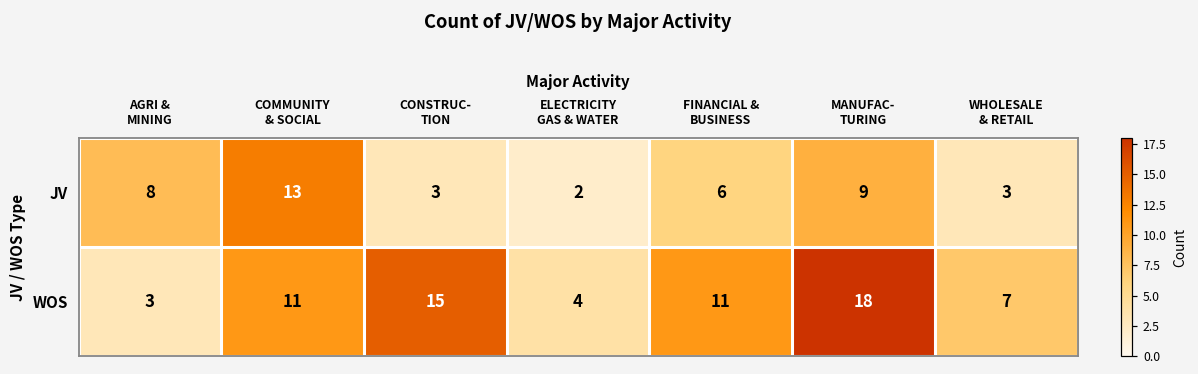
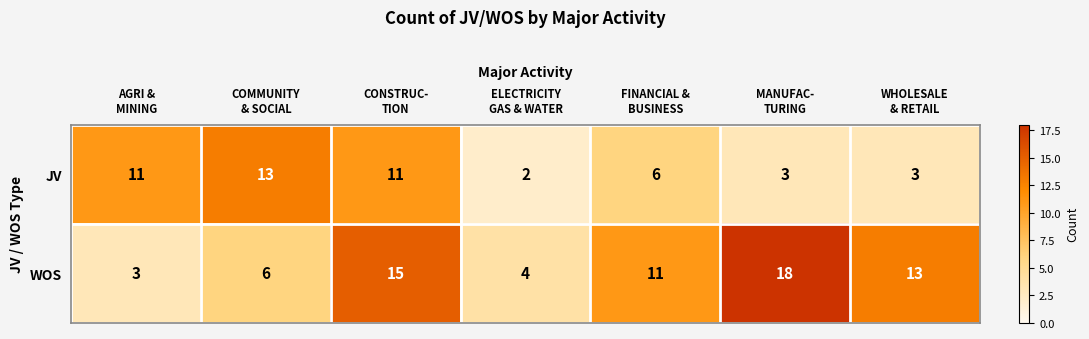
  {
    "JV": {
-     "AGRI & MINING": 8,
+     "AGRI & MINING": 11,
      "COMMUNITY & SOCIAL": 13,
-     "CONSTRUC- TION": 3,
+     "CONSTRUC- TION": 11,
      "ELECTRICITY GAS & WATER": 2,
      "FINANCIAL & BUSINESS": 6,
-     "MANUFAC- TURING": 9,
+     "MANUFAC- TURING": 3,
      "WHOLESALE & RETAIL": 3
    },
    "WOS": {
      "AGRI & MINING": 3,
-     "COMMUNITY & SOCIAL": 11,
+     "COMMUNITY & SOCIAL": 6,
      "CONSTRUC- TION": 15,
      "ELECTRICITY GAS & WATER": 4,
      "FINANCIAL & BUSINESS": 11,
      "MANUFAC- TURING": 18,
-     "WHOLESALE & RETAIL": 7
+     "WHOLESALE & RETAIL": 13
    }
  }
